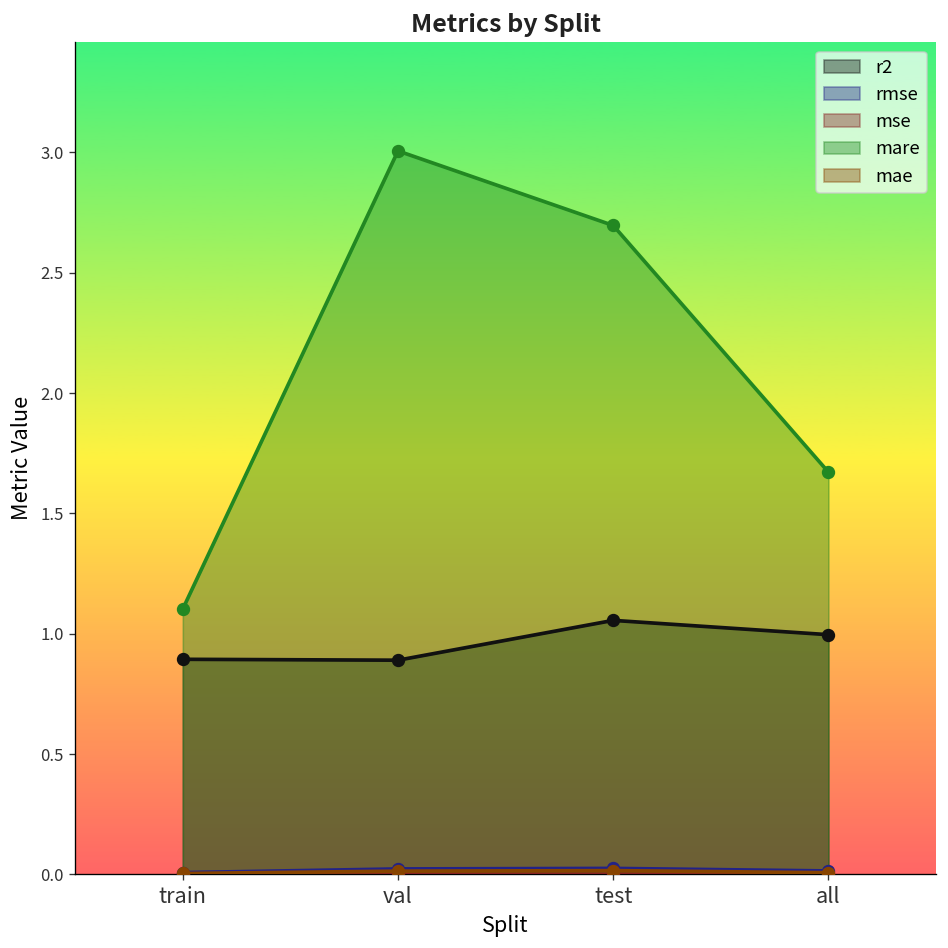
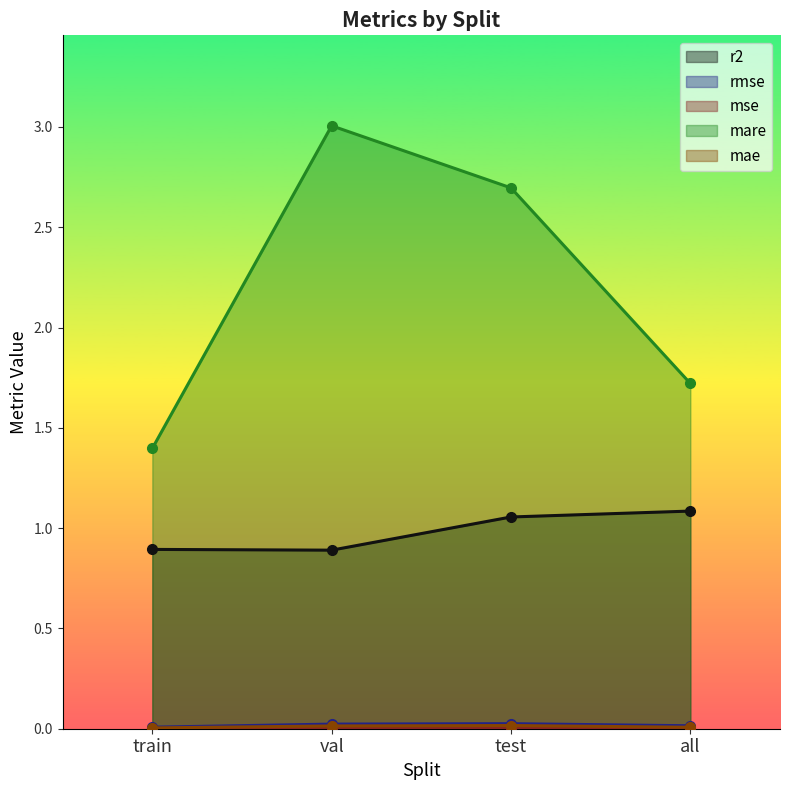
  {
    "r2": {
      "train": 0.89,
      "val": 0.89,
      "test": 1.06,
-     "all": 1.00
+     "all": 1.08
    },
    "mare": {
-     "train": 1.10,
+     "train": 1.40,
      "val": 3.01,
      "test": 2.70,
-     "all": 1.67
+     "all": 1.72
    }
  }
